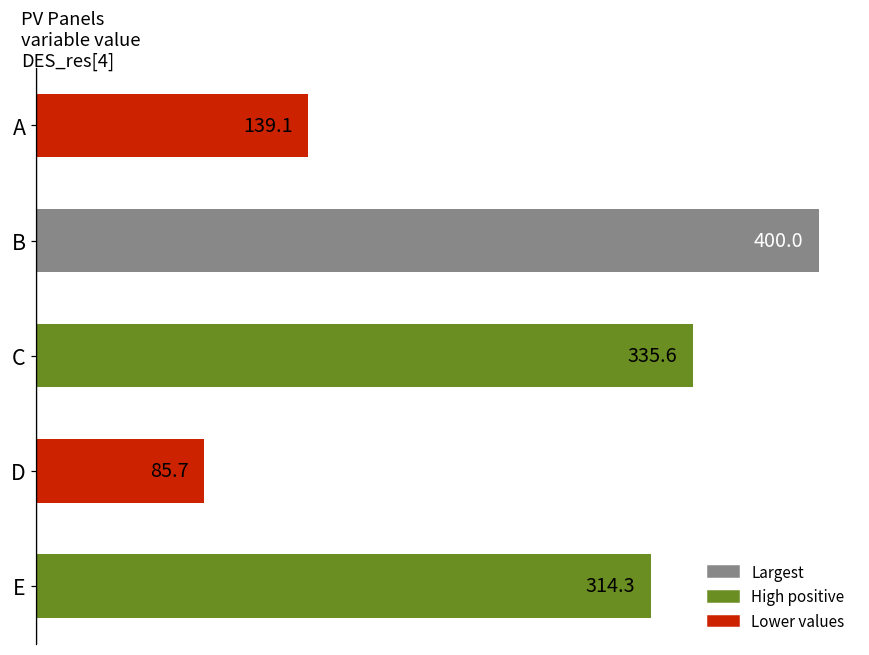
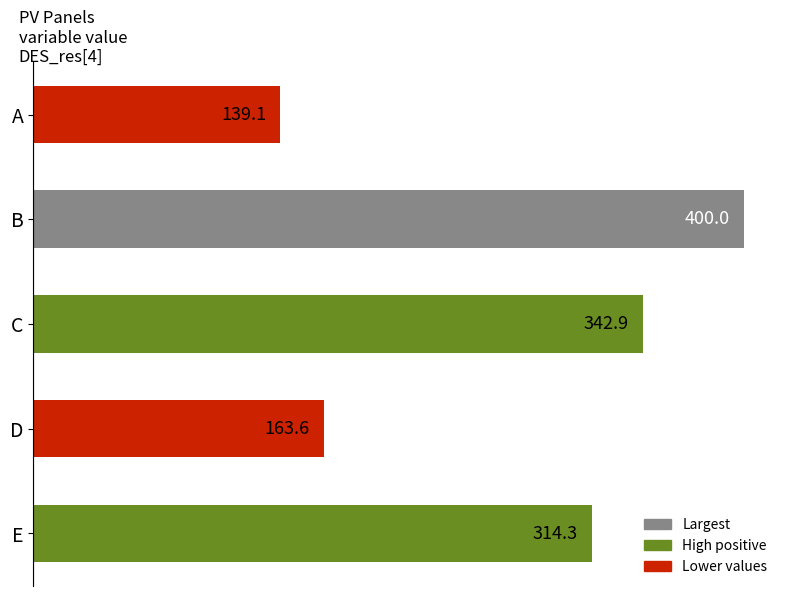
  {
    "A": 139.1,
    "B": 400.0,
-   "C": 335.6,
-   "D": 85.7,
+   "C": 342.9,
+   "D": 163.6,
    "E": 314.3
  }
